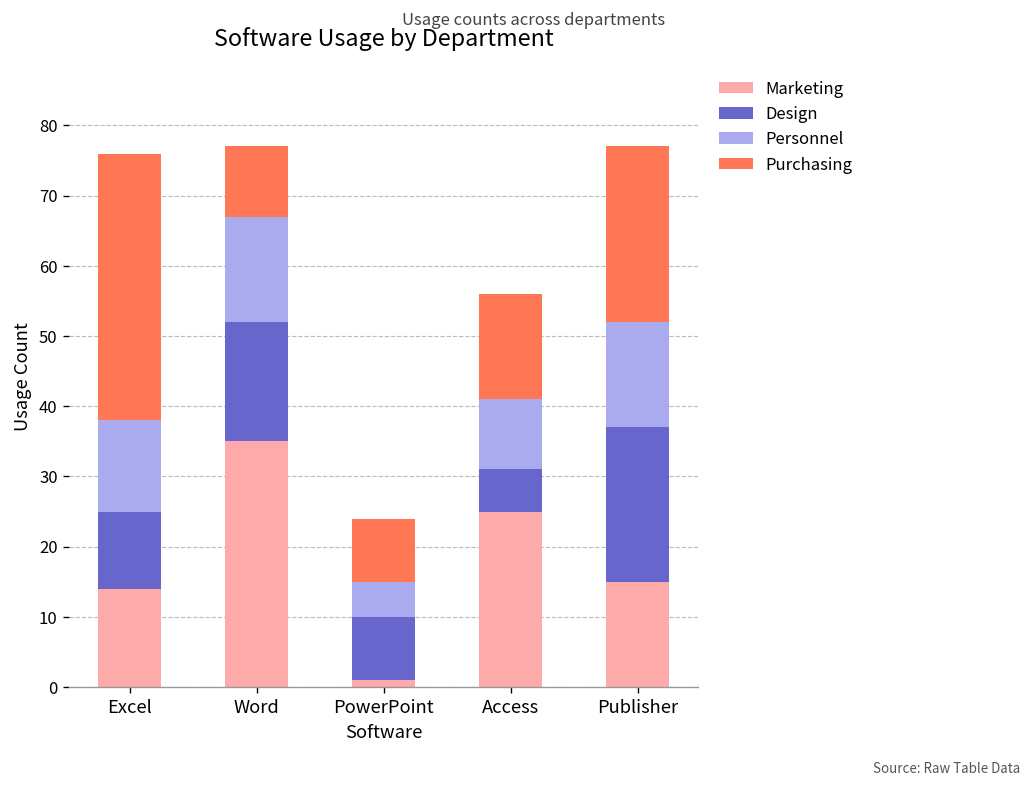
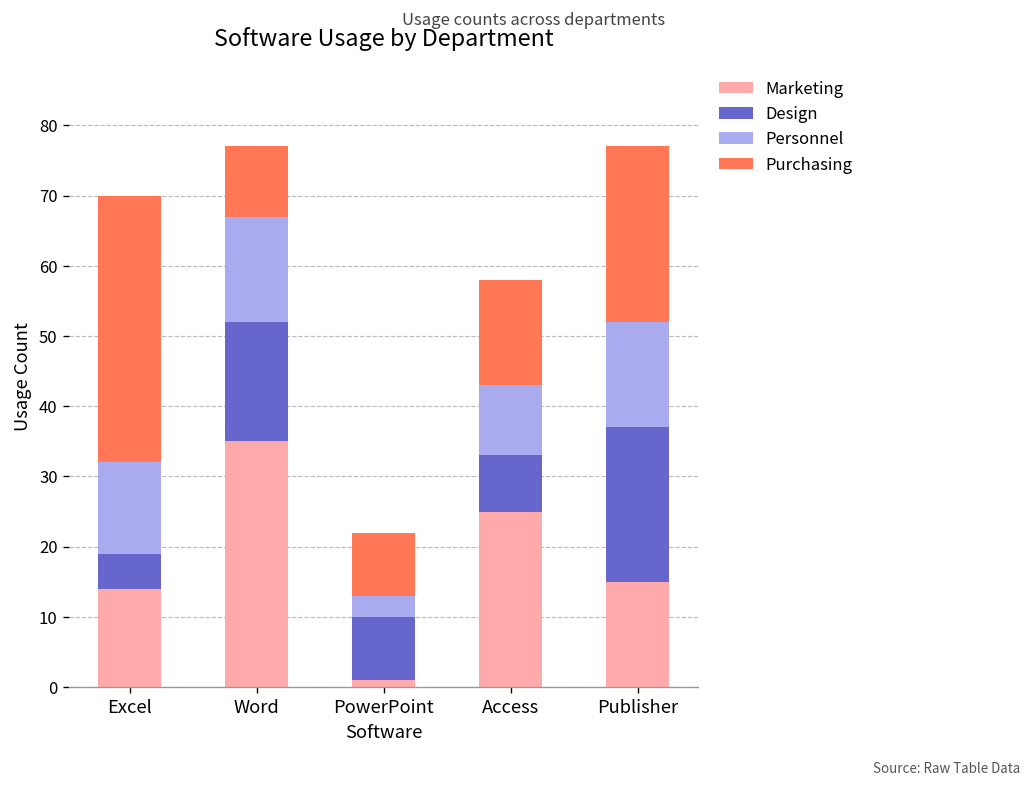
  {
    "Marketing": {
      "Excel": 14,
      "Word": 35,
      "PowerPoint": 1,
      "Access": 25,
      "Publisher": 15
    },
    "Design": {
-     "Excel": 11,
+     "Excel": 5,
      "Word": 17,
      "PowerPoint": 9,
-     "Access": 6,
+     "Access": 8,
      "Publisher": 22
    },
    "Personnel": {
      "Excel": 13,
      "Word": 15,
-     "PowerPoint": 5,
+     "PowerPoint": 3,
      "Access": 10,
      "Publisher": 15
    },
    "Purchasing": {
      "Excel": 38,
      "Word": 10,
      "PowerPoint": 9,
      "Access": 15,
      "Publisher": 25
    }
  }
